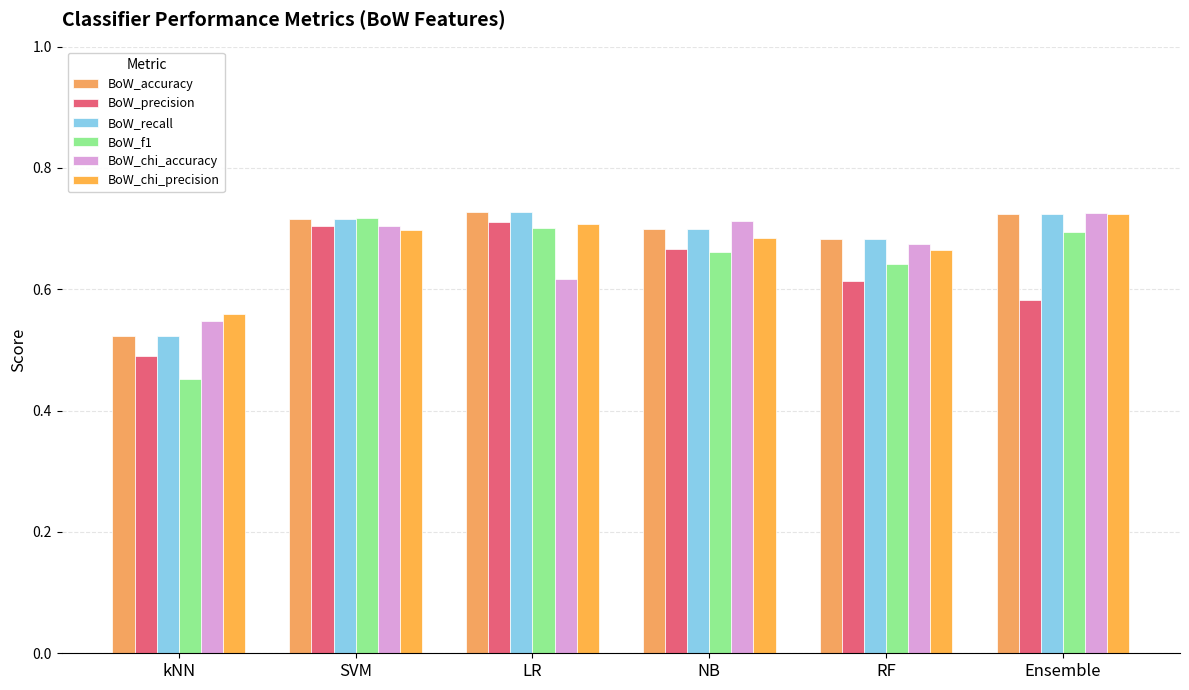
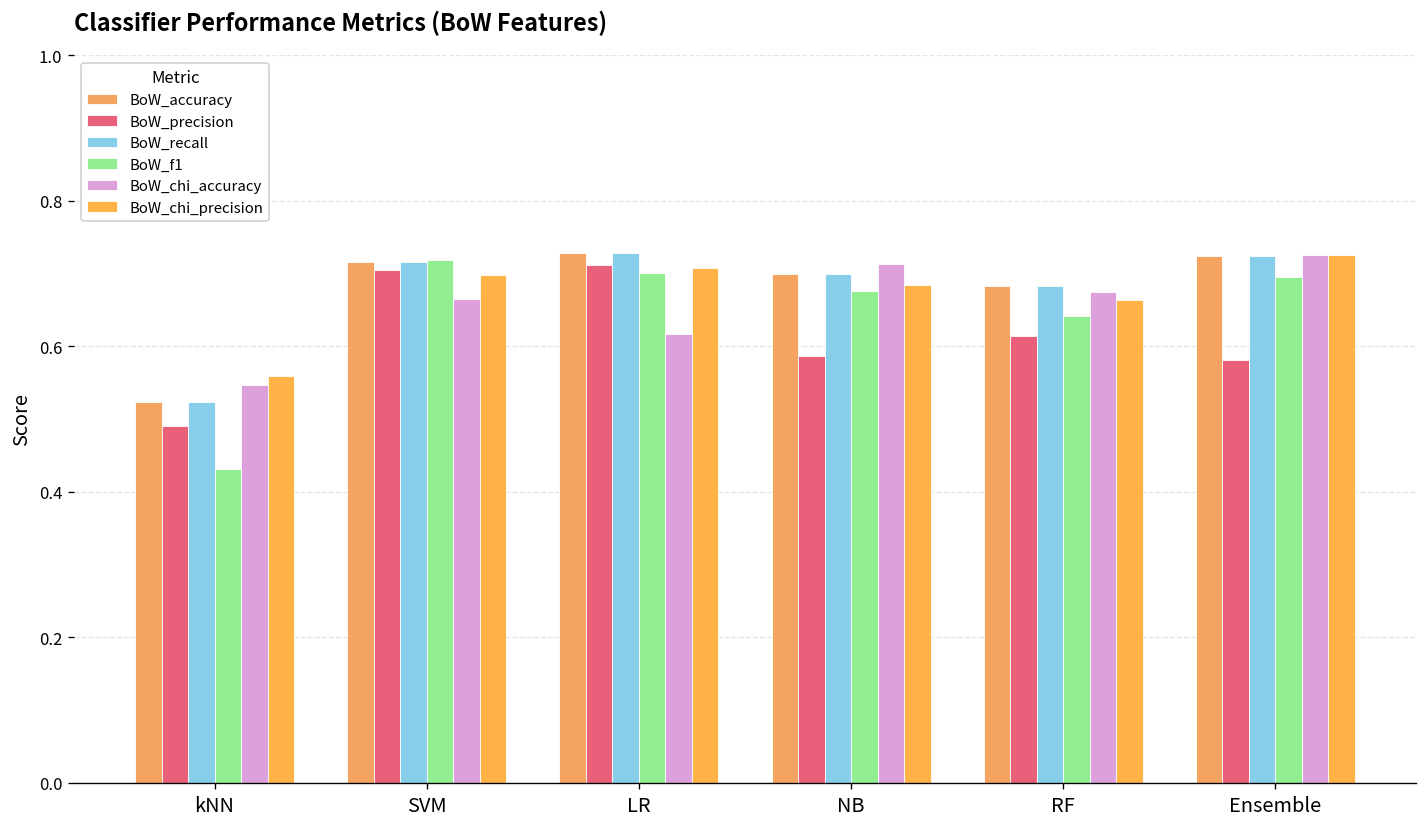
  {
    "BoW_precision": {
      "kNN": 0.49,
      "SVM": 0.70,
      "LR": 0.71,
-     "NB": 0.67,
+     "NB": 0.59,
      "RF": 0.61,
      "Ensemble": 0.58
    },
    "BoW_recall": {
      "kNN": 0.52,
      "SVM": 0.72,
      "LR": 0.73,
      "NB": 0.70,
      "RF": 0.68,
      "Ensemble": 0.72
    },
    "BoW_f1": {
-     "kNN": 0.45,
+     "kNN": 0.43,
      "SVM": 0.72,
      "LR": 0.70,
-     "NB": 0.66,
+     "NB": 0.68,
      "RF": 0.64,
      "Ensemble": 0.70
    },
    "BoW_chi_accuracy": {
      "kNN": 0.55,
-     "SVM": 0.70,
+     "SVM": 0.66,
      "LR": 0.62,
      "NB": 0.71,
      "RF": 0.67,
      "Ensemble": 0.73
    }
  }
